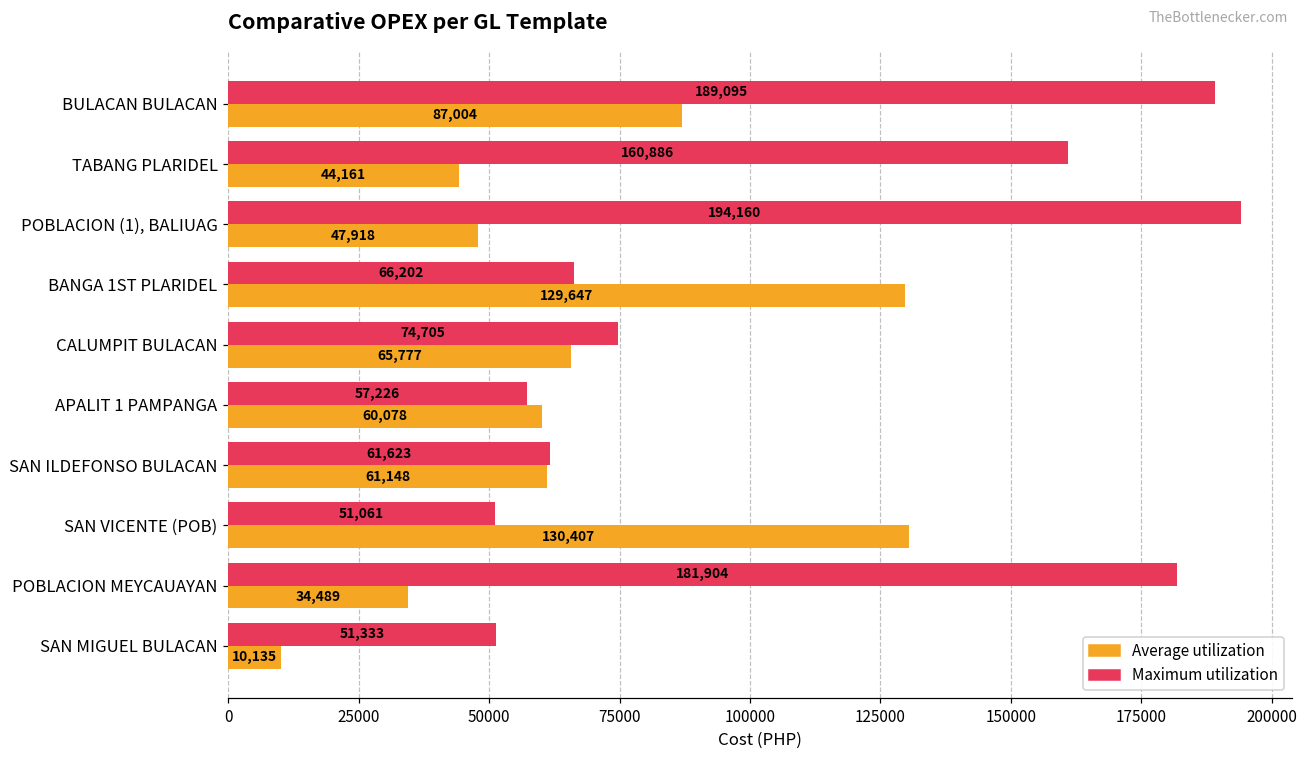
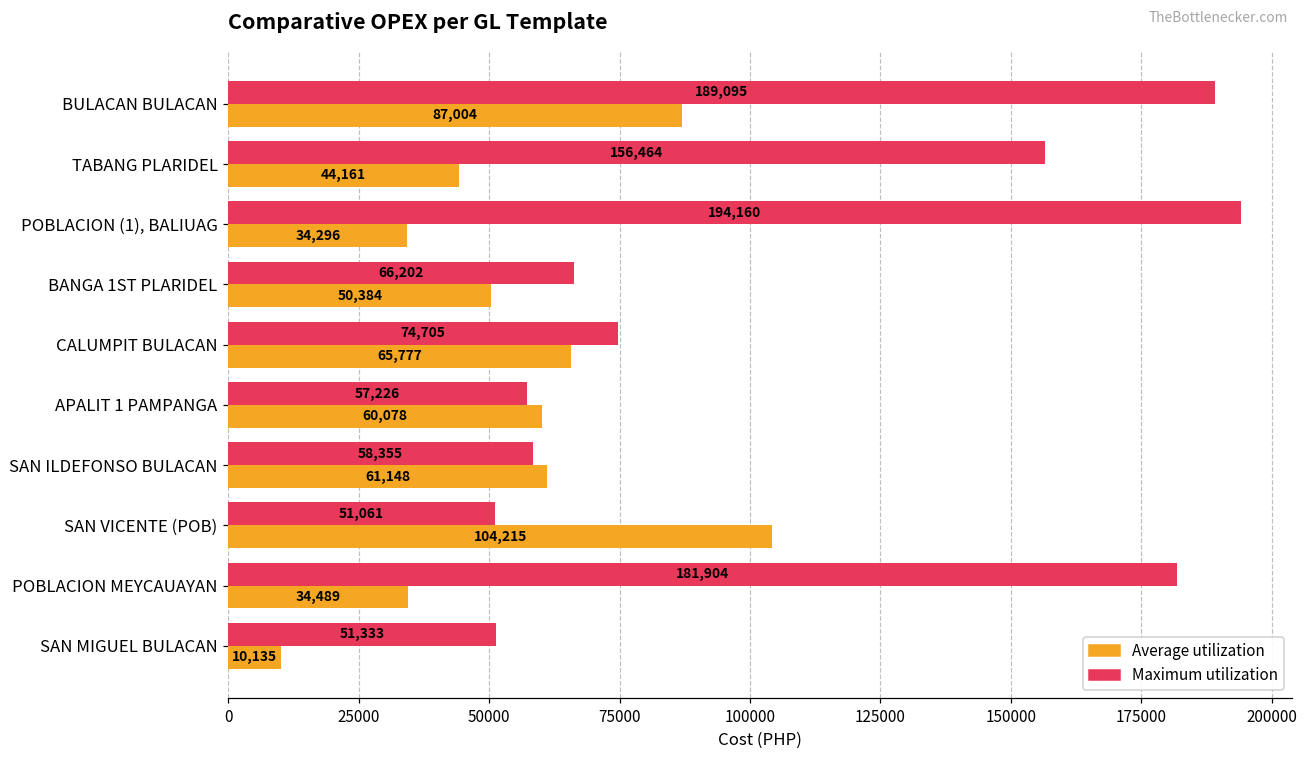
  {
    "Average utilization": {
      "BULACAN BULACAN": "87,004",
      "TABANG PLARIDEL": "44,161",
-     "POBLACION (1), BALIUAG": "47,918",
-     "BANGA 1ST PLARIDEL": "129,647",
+     "POBLACION (1), BALIUAG": "34,296",
+     "BANGA 1ST PLARIDEL": "50,384",
      "CALUMPIT BULACAN": "65,777",
      "APALIT 1 PAMPANGA": "60,078",
      "SAN ILDEFONSO BULACAN": "61,148",
-     "SAN VICENTE (POB)": "130,407",
+     "SAN VICENTE (POB)": "104,215",
      "POBLACION MEYCAUAYAN": "34,489",
      "SAN MIGUEL BULACAN": "10,135"
    },
    "Maximum utilization": {
      "BULACAN BULACAN": "189,095",
-     "TABANG PLARIDEL": "160,886",
+     "TABANG PLARIDEL": "156,464",
      "POBLACION (1), BALIUAG": "194,160",
      "BANGA 1ST PLARIDEL": "66,202",
      "CALUMPIT BULACAN": "74,705",
      "APALIT 1 PAMPANGA": "57,226",
-     "SAN ILDEFONSO BULACAN": "61,623",
+     "SAN ILDEFONSO BULACAN": "58,355",
      "SAN VICENTE (POB)": "51,061",
      "POBLACION MEYCAUAYAN": "181,904",
      "SAN MIGUEL BULACAN": "51,333"
    }
  }
